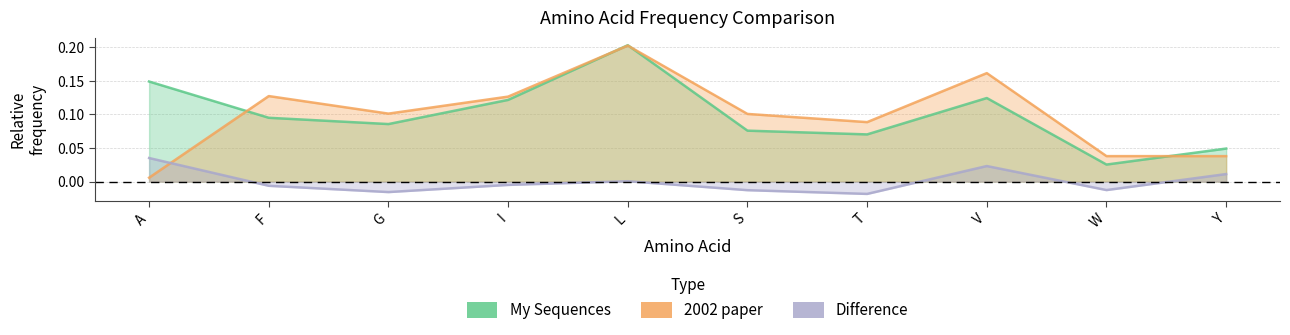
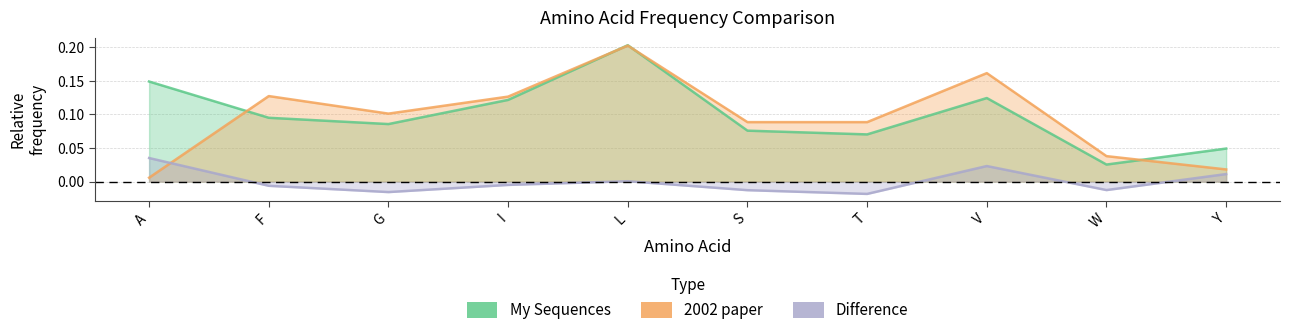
  {
    "2002 paper": {
      "A": 0.01,
      "F": 0.13,
      "G": 0.10,
      "I": 0.13,
-     "S": 0.10,
+     "S": 0.09,
      "T": 0.09,
      "V": 0.16,
      "W": 0.04,
-     "Y": 0.04
+     "Y": 0.02
    }
  }
